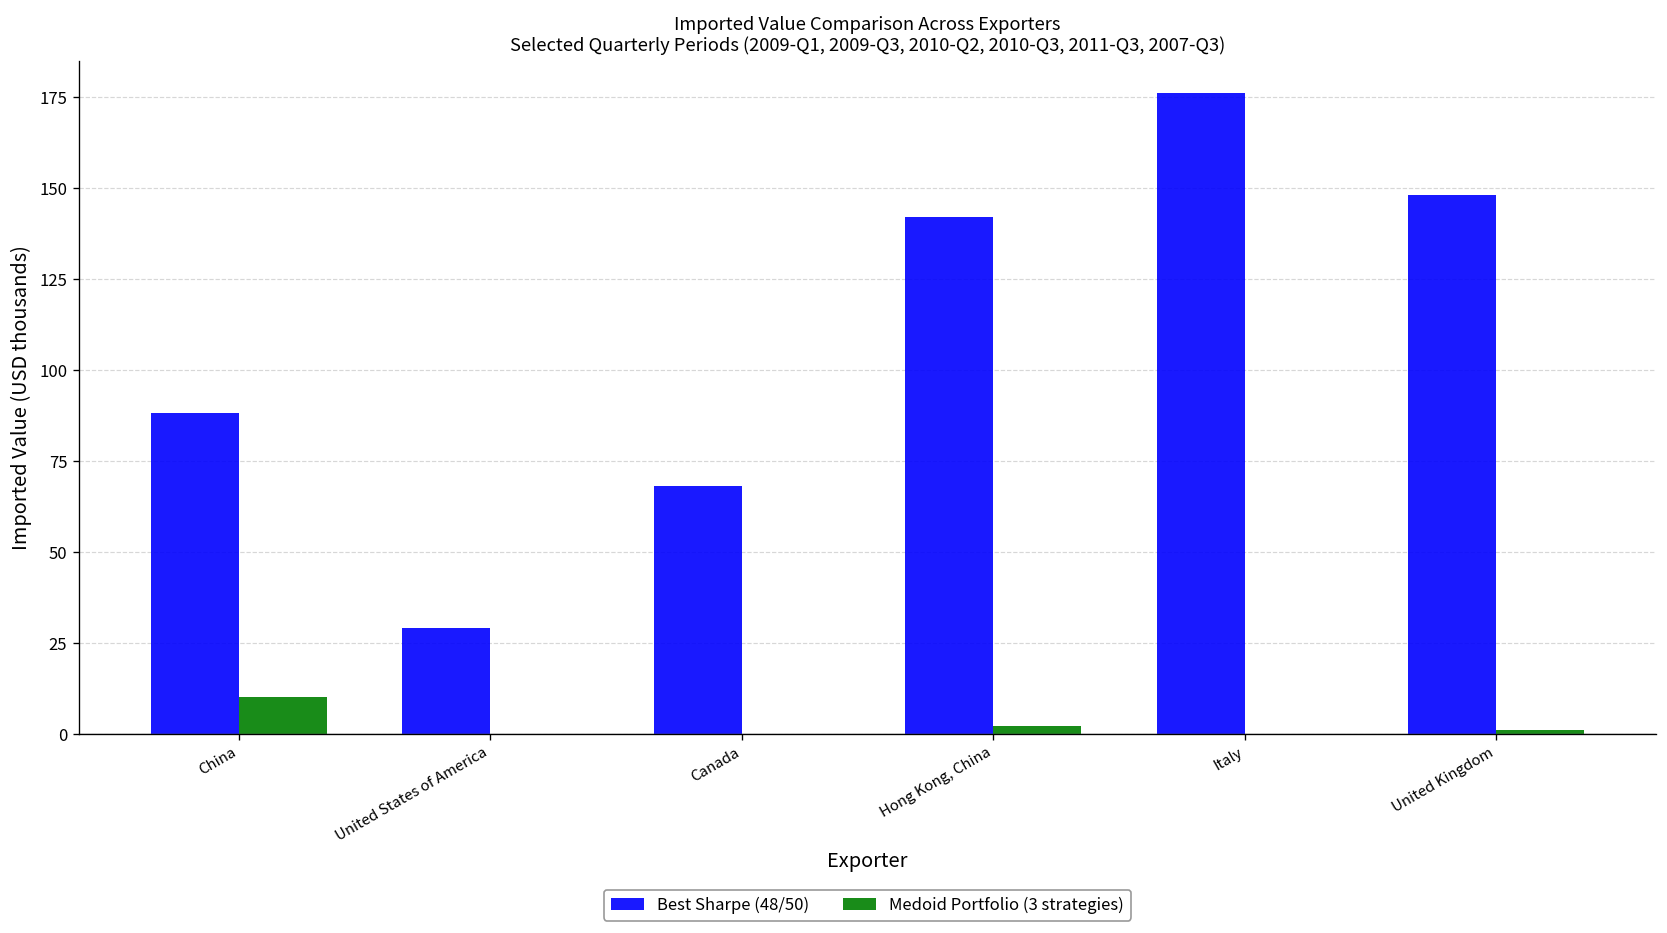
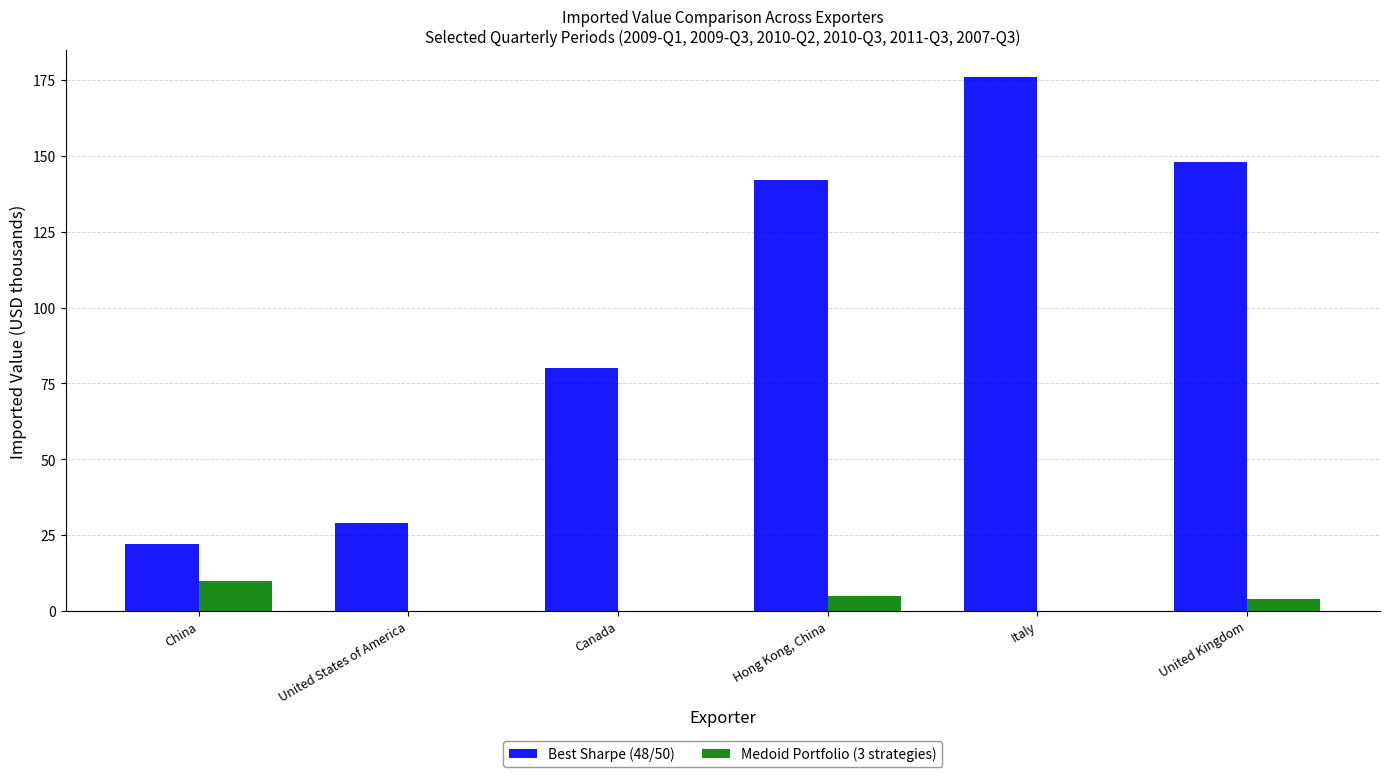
  {
    "Best Sharpe (48/50)": {
-     "China": 88,
+     "China": 22,
      "United States of America": 29,
-     "Canada": 68,
+     "Canada": 80,
      "Hong Kong, China": 142,
      "Italy": 176,
      "United Kingdom": 148
    },
    "Medoid Portfolio (3 strategies)": {
      "China": 10,
      "United States of America": 0,
      "Canada": 0,
-     "Hong Kong, China": 2,
+     "Hong Kong, China": 5,
      "Italy": 0,
-     "United Kingdom": 1
+     "United Kingdom": 4
    }
  }
